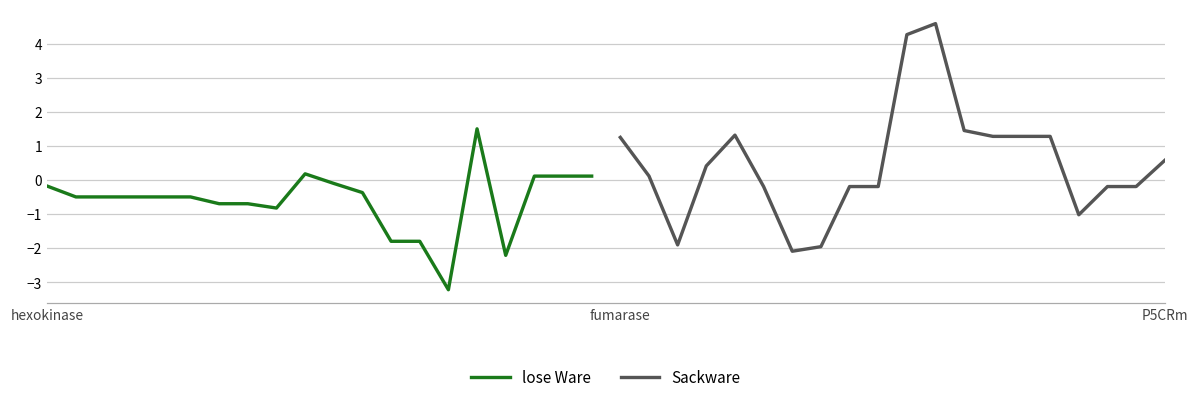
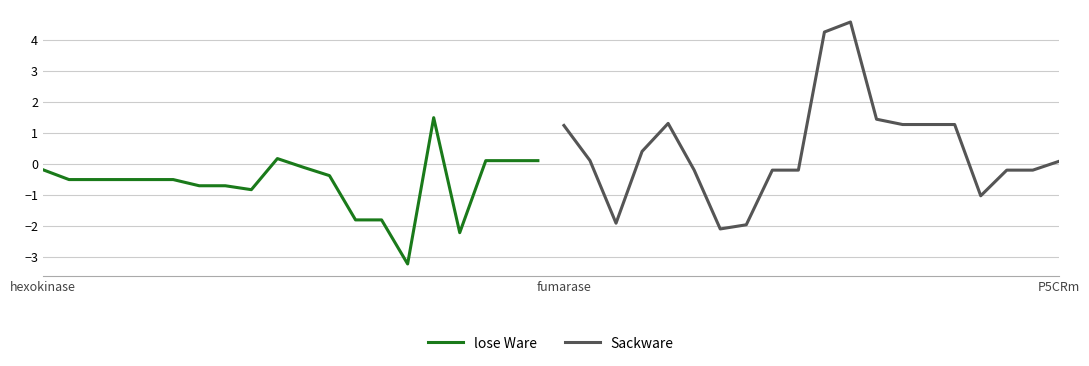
  {
    "lose Ware": {
      "hexokinase": -0.2
    },
    "Sackware": {
      "fumarase": 1.3,
-     "P5CRm": 0.6
+     "P5CRm": 0.1
    }
  }
